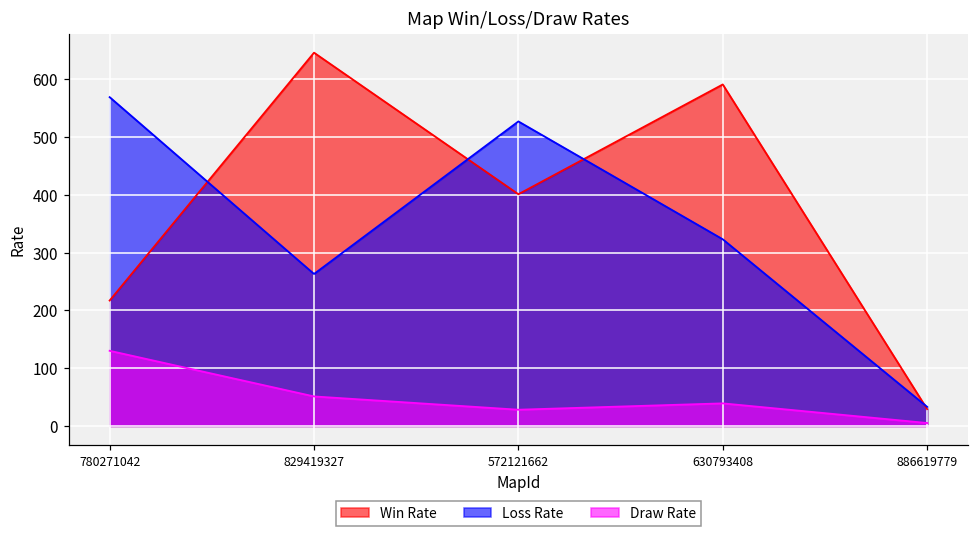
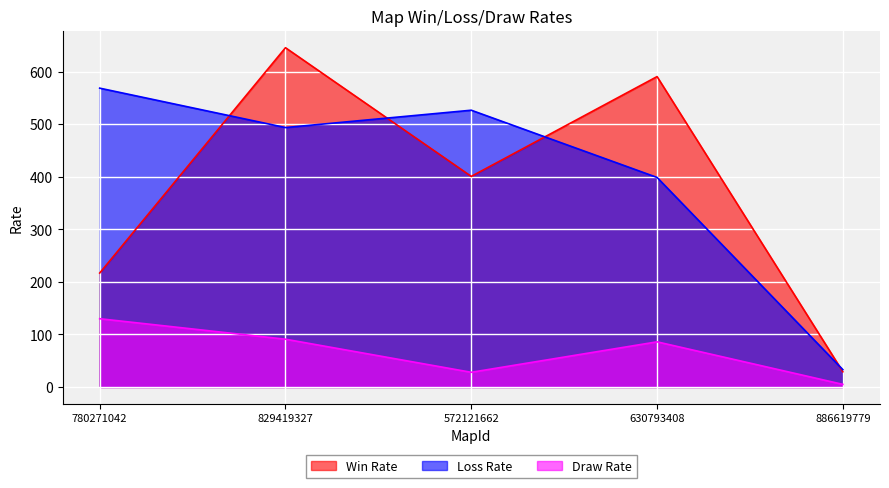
  {
    "Win Rate": {
      "780271042": 220,
      "829419327": 650,
      "572121662": 400,
      "630793408": 590
    },
    "Loss Rate": {
      "780271042": 570,
-     "829419327": 260,
+     "829419327": 490,
      "572121662": 530,
-     "630793408": 320
+     "630793408": 400
    },
    "Draw Rate": {
      "780271042": 130,
-     "829419327": 50,
+     "829419327": 90,
      "572121662": 30,
-     "630793408": 40,
+     "630793408": 90,
      "886619779": 10
    }
  }
